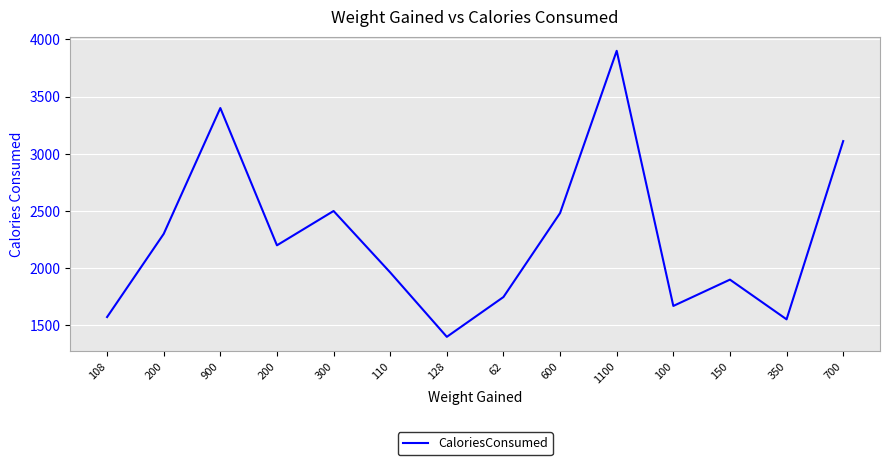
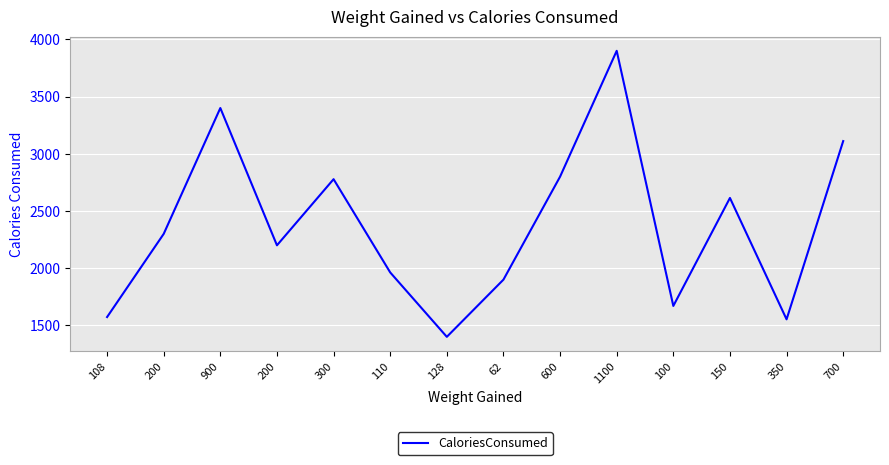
  {
    "108": 1570,
    "900": 3400,
-   "300": 2500,
+   "300": 2780,
    "110": 1960,
    "128": 1400,
-   "62": 1750,
-   "600": 2480,
+   "62": 1900,
+   "600": 2800,
    "1100": 3900,
    "100": 1670,
-   "150": 1900,
+   "150": 2610,
    "350": 1550,
    "700": 3110
  }
